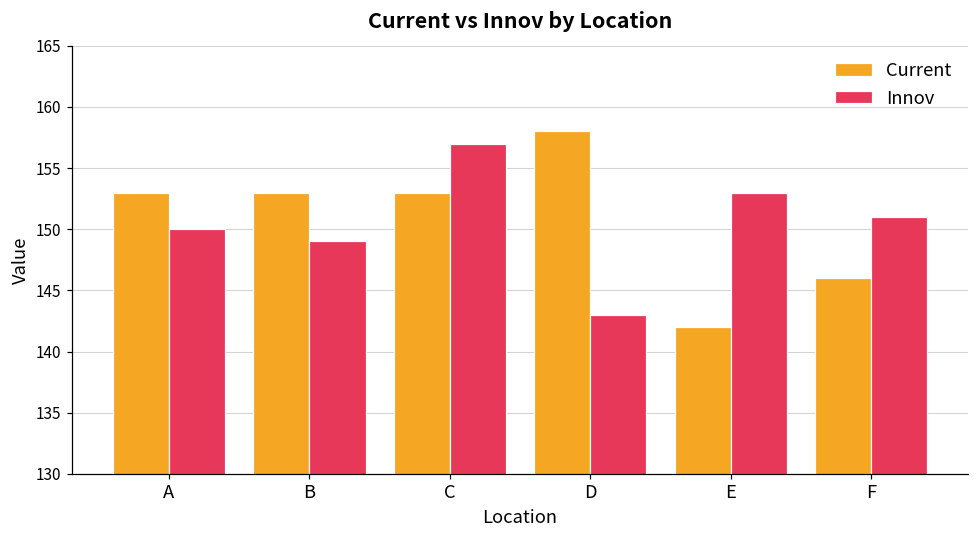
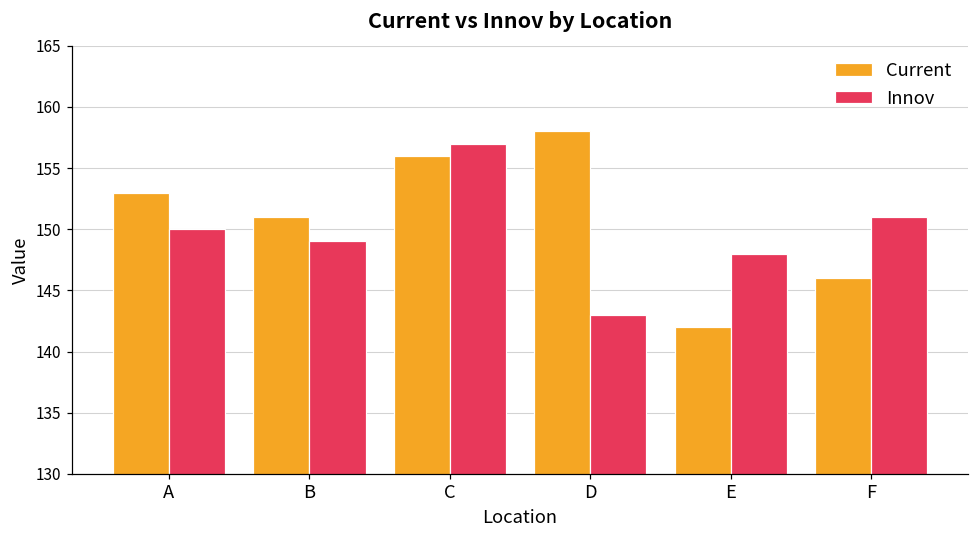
  {
    "Current": {
      "A": 153,
-     "B": 153,
-     "C": 153,
+     "B": 151,
+     "C": 156,
      "D": 158,
      "E": 142,
      "F": 146
    },
    "Innov": {
      "A": 150,
      "B": 149,
      "C": 157,
      "D": 143,
-     "E": 153,
+     "E": 148,
      "F": 151
    }
  }
